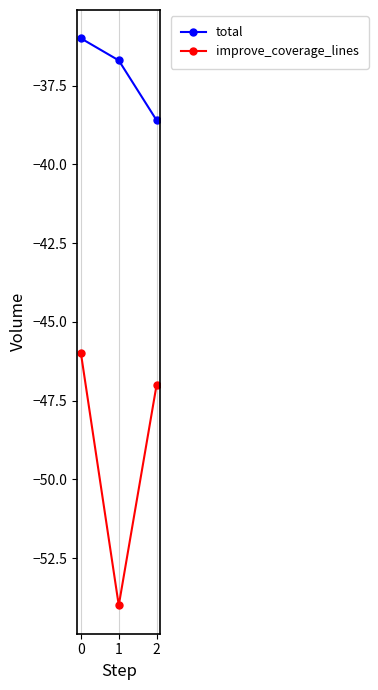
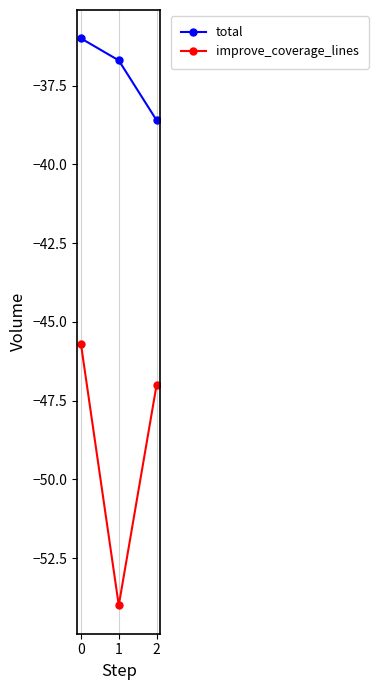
  {
    "total": {
      "0": -36.0,
      "1": -36.7,
      "2": -38.6
    },
    "improve_coverage_lines": {
-     "0": -46.0,
+     "0": -45.7,
      "1": -54.0,
      "2": -47.0
    }
  }
